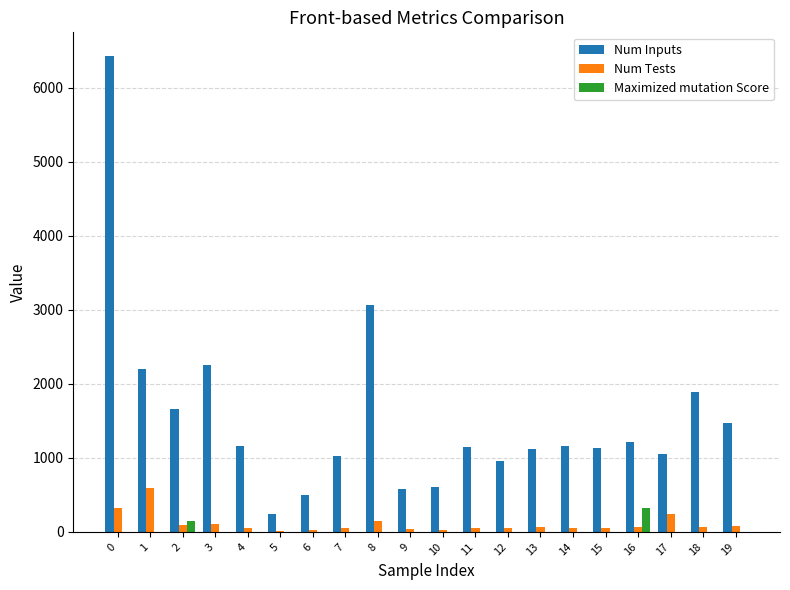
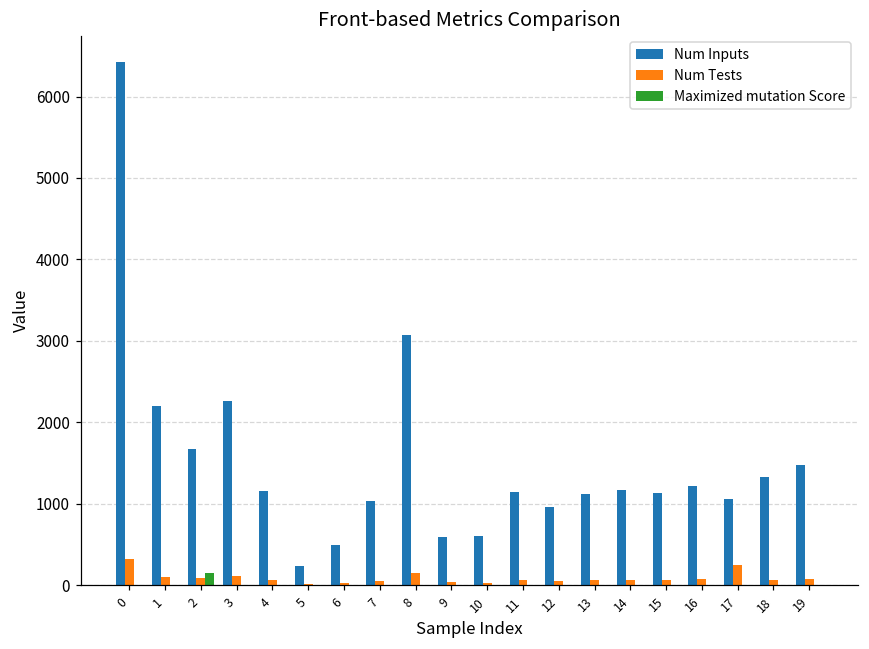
  {
    "Num Inputs": {
      "0": 6400,
      "1": 2200,
      "2": 1700,
      "3": 2300,
      "4": 1200,
      "5": 200,
      "6": 500,
      "7": 1000,
      "8": 3100,
      "9": 600,
      "10": 600,
      "11": 1100,
      "12": 1000,
      "13": 1100,
      "14": 1200,
      "15": 1100,
      "16": 1200,
      "17": 1100,
-     "18": 1900,
+     "18": 1300,
      "19": 1500
    },
    "Num Tests": {
      "0": 300,
-     "1": 600,
+     "1": 100,
      "2": 100,
      "3": 100,
      "4": 100,
      "7": 100,
      "8": 200,
      "9": 0,
      "11": 100,
      "12": 100,
      "13": 100,
      "14": 100,
      "15": 100,
      "16": 100,
      "17": 200,
      "18": 100,
      "19": 100
    },
    "Maximized mutation Score": {
      "2": 100,
-     "16": 300
+     "16": 0
    }
  }
